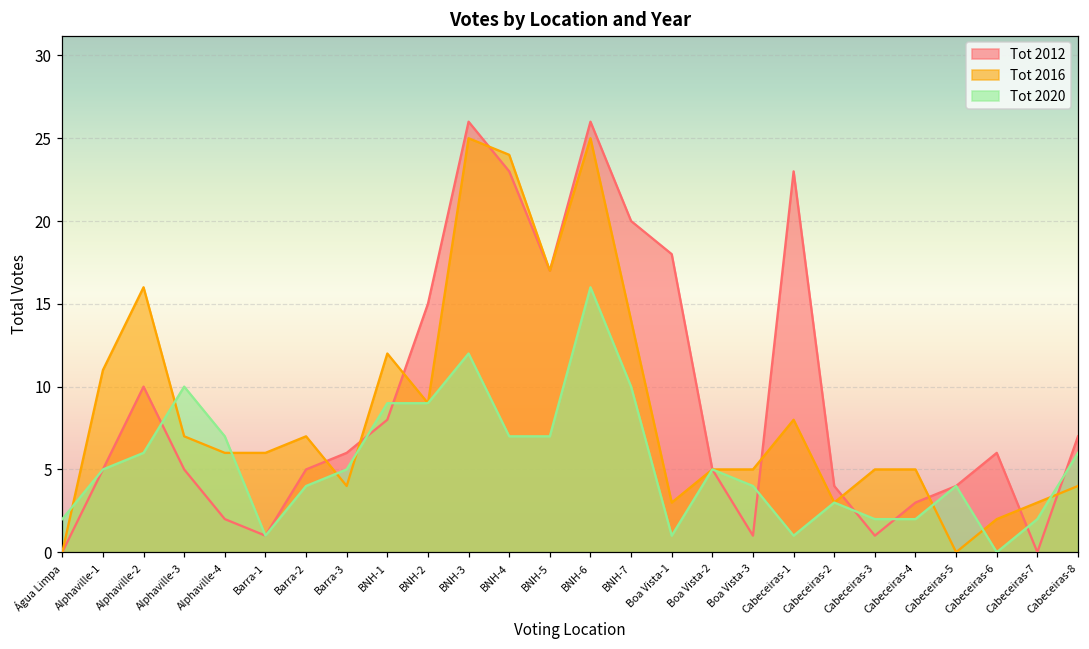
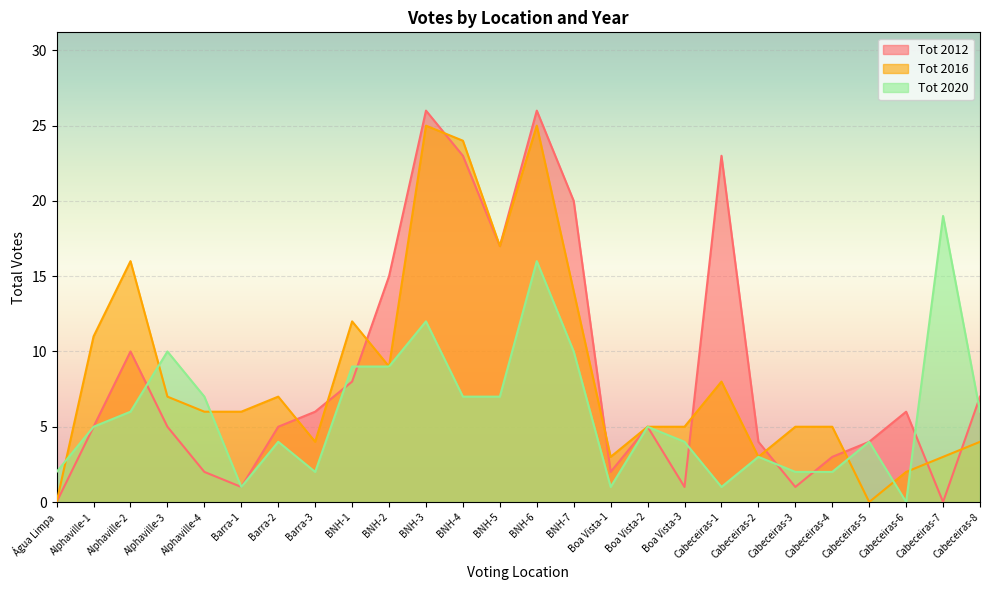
  {
    "Tot 2012": {
      "Alphaville-2": 10,
      "Alphaville-3": 5,
      "Alphaville-4": 2,
      "Barra-2": 5,
      "Barra-3": 6,
      "BNH-1": 8,
      "BNH-2": 15,
      "BNH-3": 26,
      "BNH-4": 23,
      "BNH-6": 26,
      "BNH-7": 20,
-     "Boa Vista-1": 18,
+     "Boa Vista-1": 2,
      "Boa Vista-3": 1,
      "Cabeceiras-1": 23,
      "Cabeceiras-2": 4,
      "Cabeceiras-3": 1,
      "Cabeceiras-4": 3,
      "Cabeceiras-6": 6,
      "Cabeceiras-7": 0,
      "Cabeceiras-8": 7
    },
    "Tot 2016": {
      "Alphaville-1": 11,
      "Alphaville-2": 16,
      "Alphaville-3": 7,
      "Alphaville-4": 6,
      "Barra-1": 6,
      "Barra-2": 7,
      "Barra-3": 4,
      "BNH-1": 12,
      "BNH-3": 25,
      "BNH-4": 24,
      "BNH-6": 25,
      "BNH-7": 14,
      "Boa Vista-1": 3,
      "Boa Vista-3": 5,
      "Cabeceiras-1": 8,
      "Cabeceiras-3": 5,
      "Cabeceiras-4": 5,
      "Cabeceiras-5": 0,
      "Cabeceiras-6": 2,
      "Cabeceiras-7": 3,
      "Cabeceiras-8": 4
    },
    "Tot 2020": {
      "Água Limpa": 2,
      "Alphaville-2": 6,
      "Alphaville-3": 10,
      "Alphaville-4": 7,
      "Barra-2": 4,
-     "Barra-3": 5,
+     "Barra-3": 2,
      "BNH-1": 9,
      "BNH-3": 12,
      "BNH-4": 7,
      "BNH-5": 7,
      "BNH-6": 16,
      "BNH-7": 10,
      "Boa Vista-1": 1,
      "Boa Vista-3": 4,
      "Cabeceiras-1": 1,
      "Cabeceiras-3": 2,
      "Cabeceiras-4": 2,
      "Cabeceiras-6": 0,
-     "Cabeceiras-7": 2,
+     "Cabeceiras-7": 19,
      "Cabeceiras-8": 6
    }
  }
